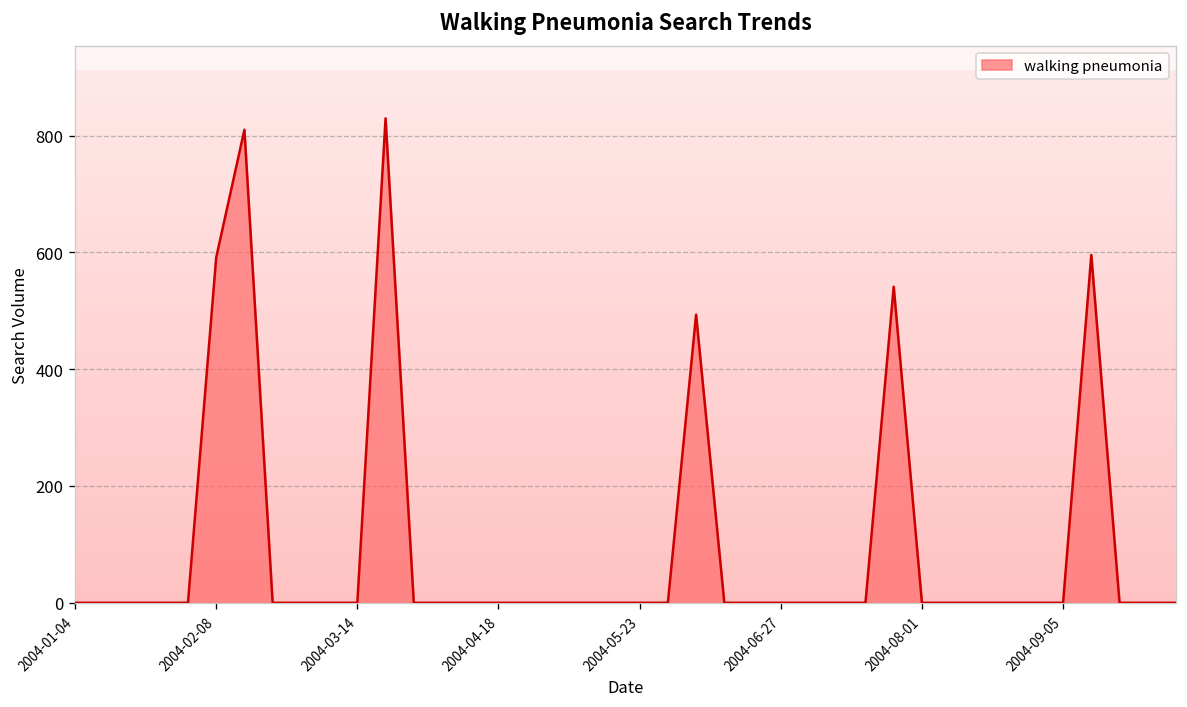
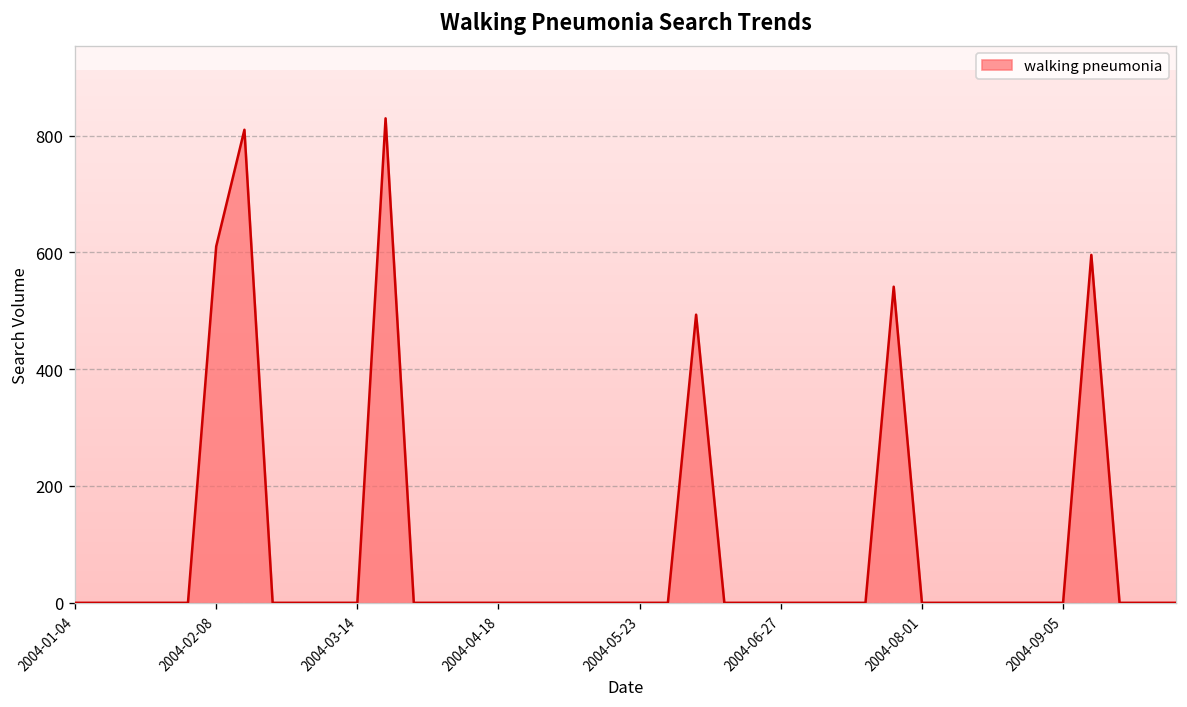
  {
    "2004-01-04": 0,
-   "2004-02-08": 590,
+   "2004-02-08": 610,
    "2004-03-14": 0,
    "2004-04-18": 0,
    "2004-05-23": 0,
    "2004-06-27": 0,
    "2004-08-01": 0,
    "2004-09-05": 0
  }
